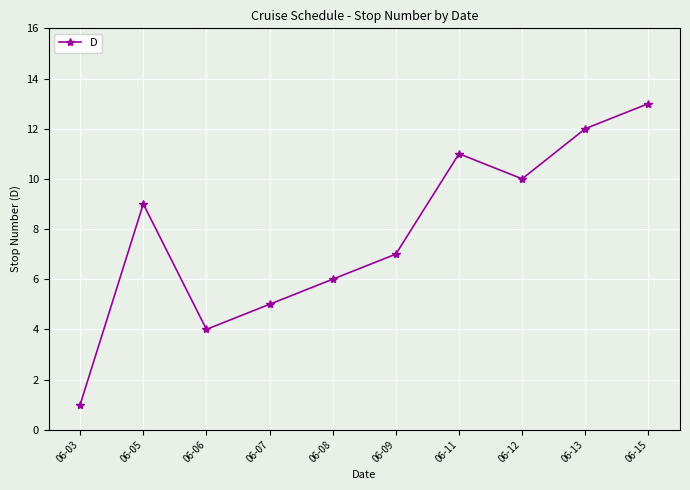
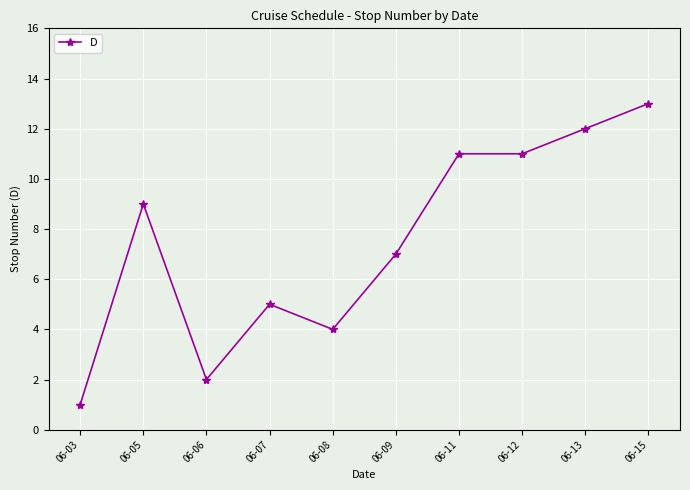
  {
    "06-03": 1,
    "06-05": 9,
-   "06-06": 4,
+   "06-06": 2,
    "06-07": 5,
-   "06-08": 6,
+   "06-08": 4,
    "06-09": 7,
    "06-11": 11,
-   "06-12": 10,
+   "06-12": 11,
    "06-13": 12,
    "06-15": 13
  }
